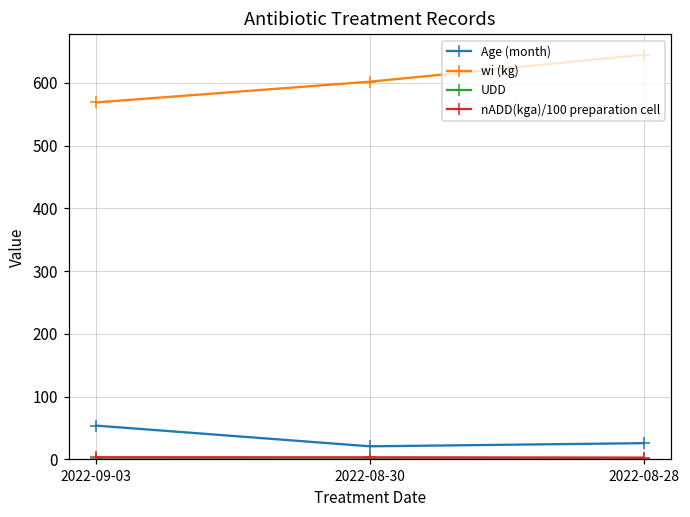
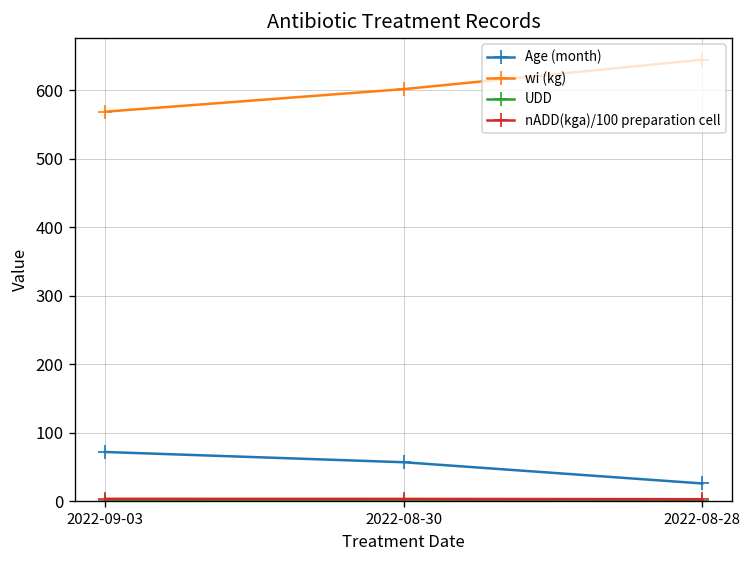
  {
    "Age (month)": {
-     "2022-09-03": 50,
-     "2022-08-30": 20,
+     "2022-09-03": 70,
+     "2022-08-30": 60,
      "2022-08-28": 30
    },
    "wi (kg)": {
      "2022-09-03": 570,
      "2022-08-30": 600
    }
  }
